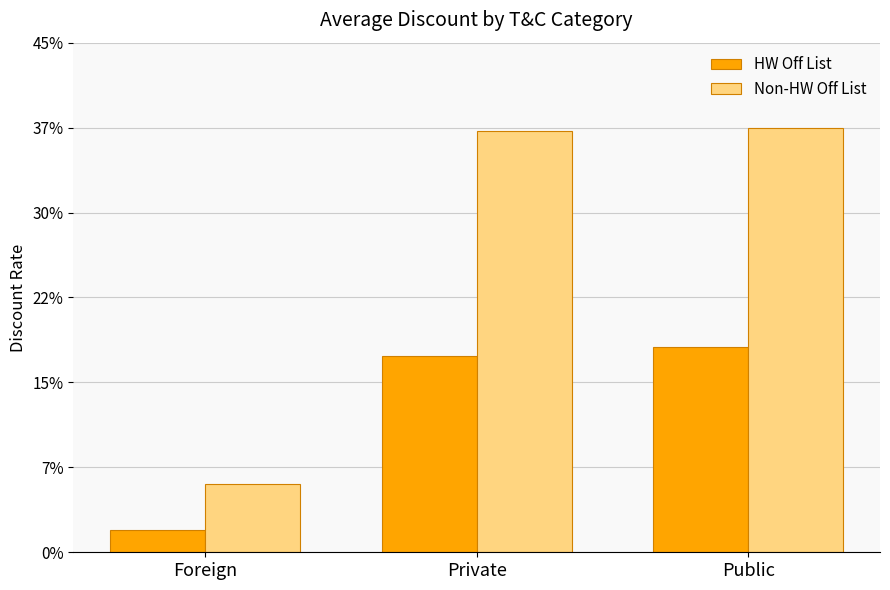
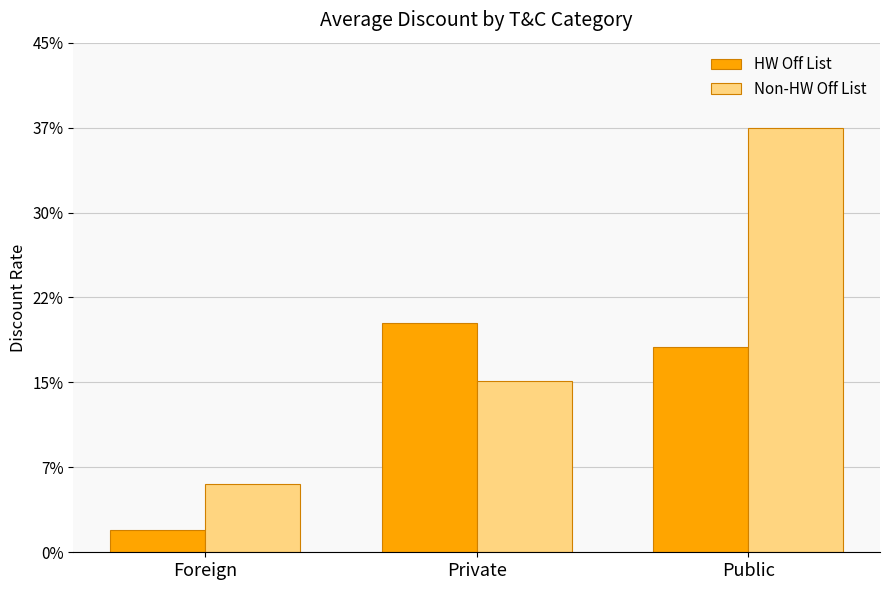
  {
    "HW Off List": {
      "Foreign": "2.0%",
-     "Private": "17.2%",
+     "Private": "20.1%",
      "Public": "18.0%"
    },
    "Non-HW Off List": {
      "Foreign": "6.0%",
-     "Private": "37.0%",
+     "Private": "15.0%",
      "Public": "37.3%"
    }
  }
